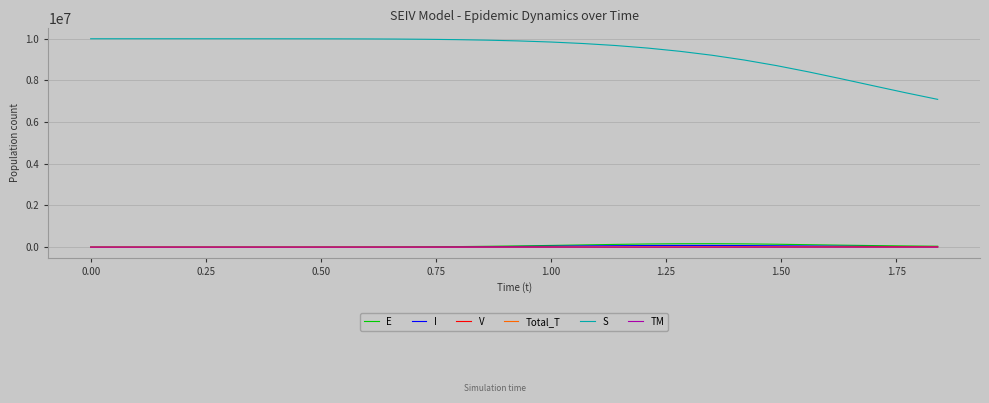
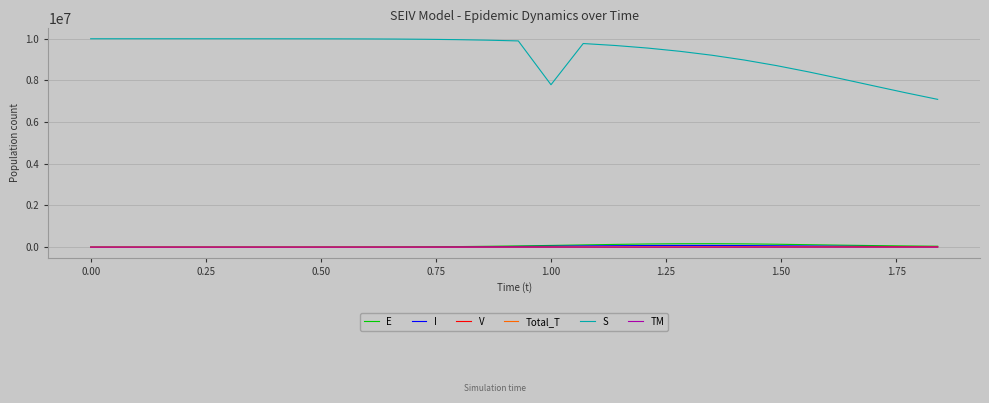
  {
    "S": {
      "0.00": 10000000,
-     "1.00": 9800000
+     "1.00": 7800000
    }
  }
